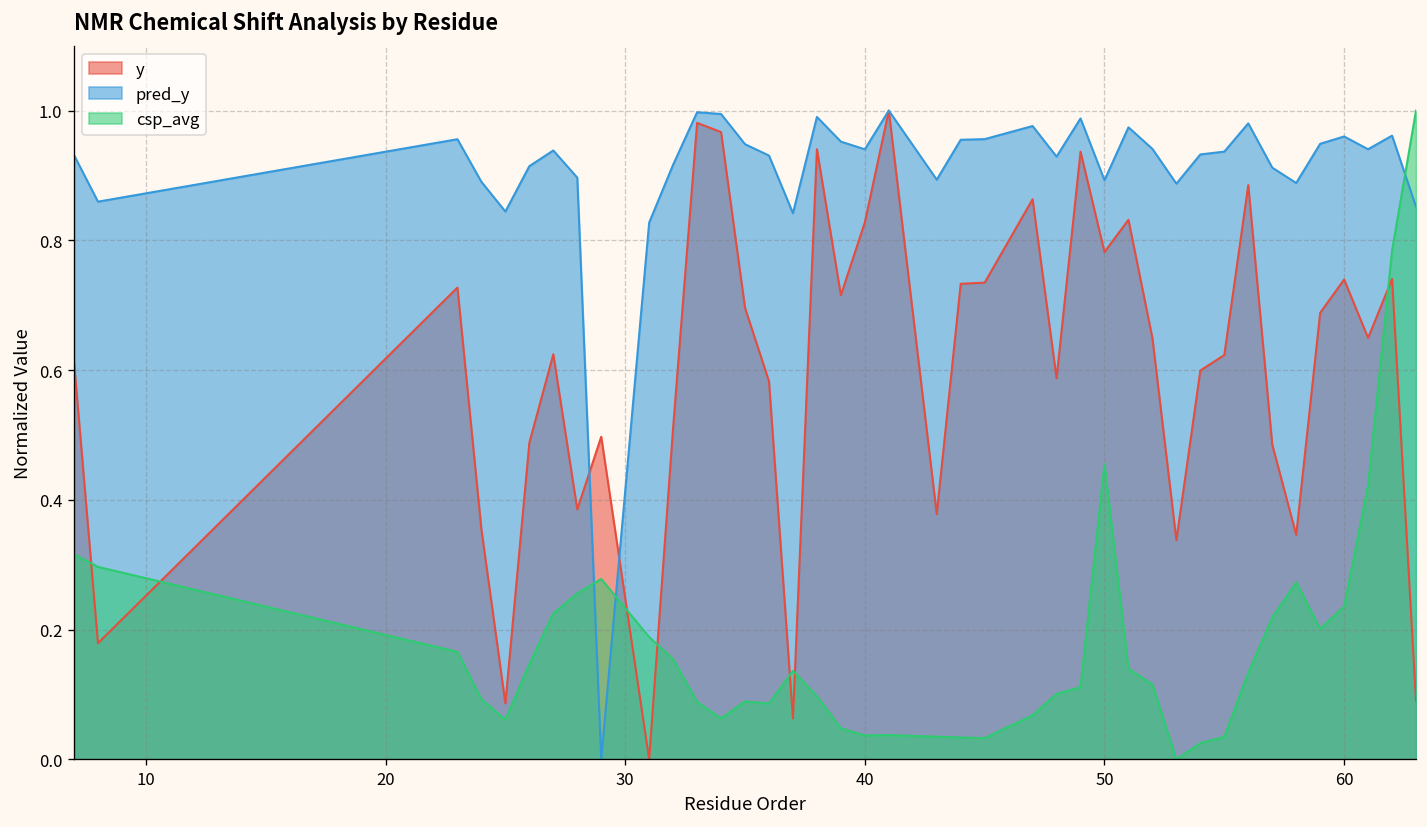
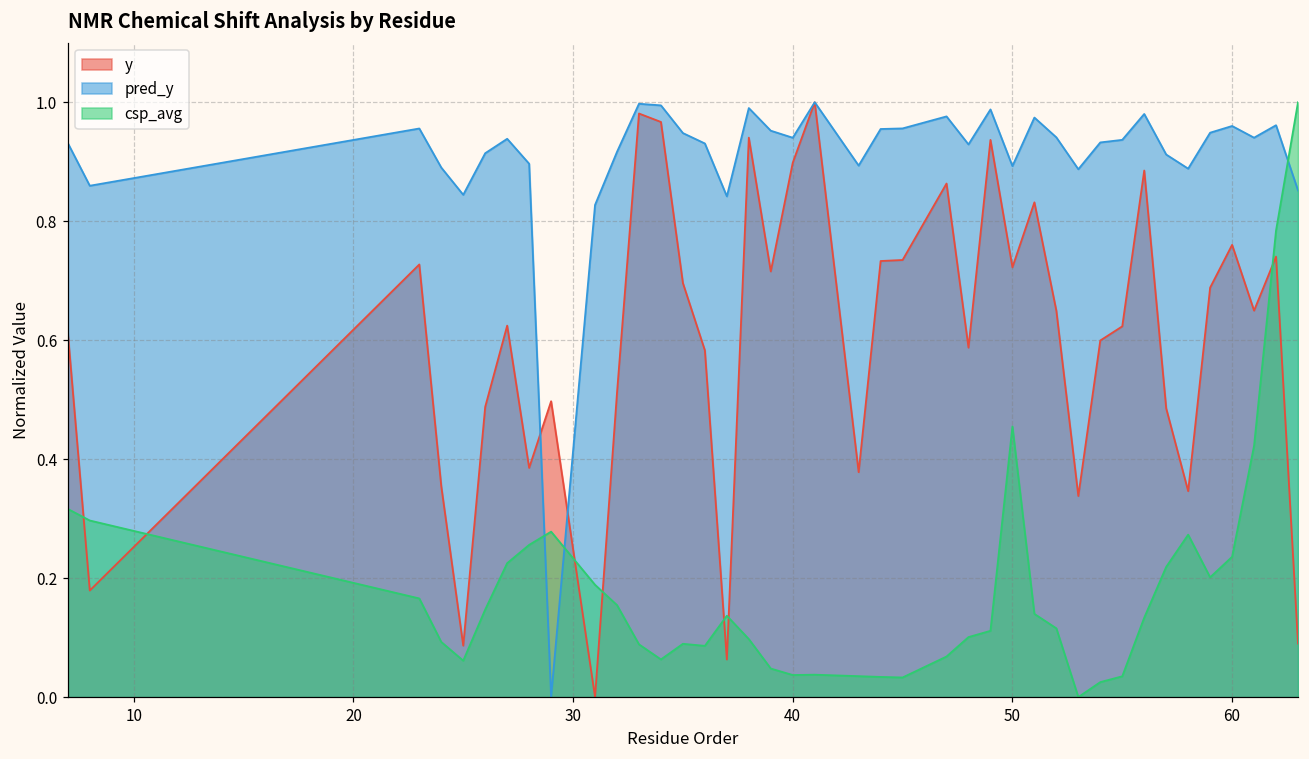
  {
    "y": {
-     "40": 0.83,
-     "50": 0.78,
-     "60": 0.74
+     "40": 0.90,
+     "50": 0.72,
+     "60": 0.76
    },
    "pred_y": {
      "40": 0.94,
      "50": 0.89,
      "60": 0.96
    },
    "csp_avg": {
      "40": 0.04,
      "50": 0.45,
      "60": 0.24
    }
  }
